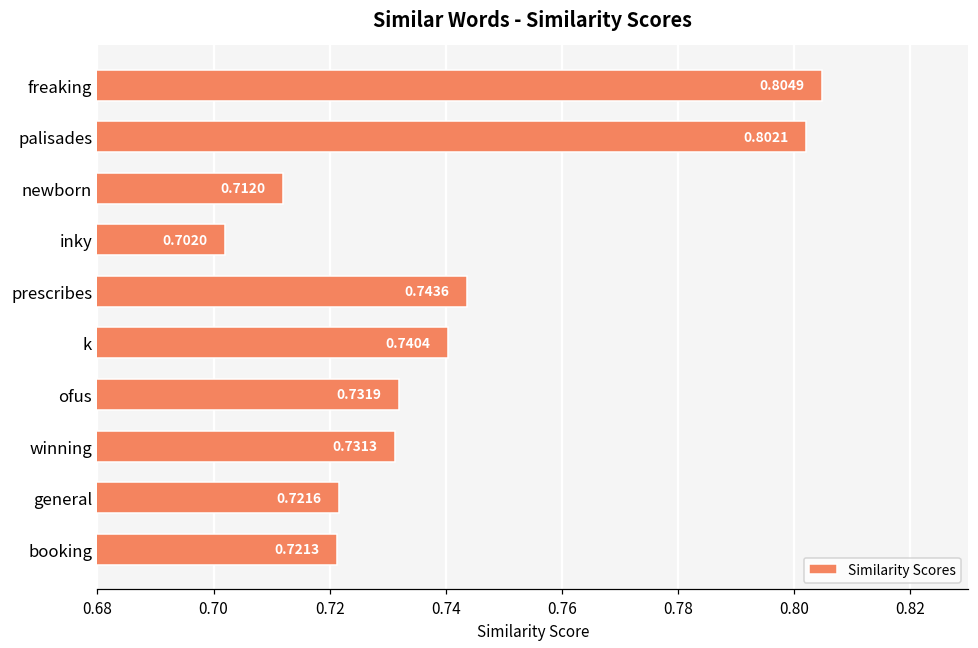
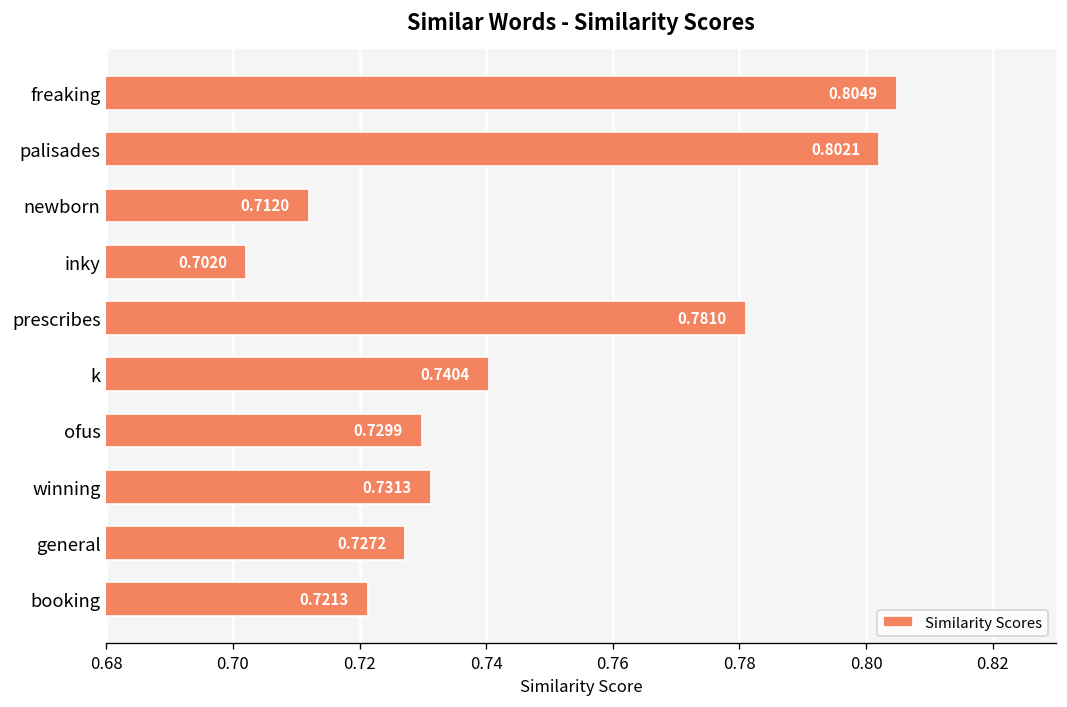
  {
    "freaking": 0.8049,
    "palisades": 0.8021,
    "newborn": 0.7120,
    "inky": 0.7020,
-   "prescribes": 0.7436,
+   "prescribes": 0.7810,
    "k": 0.7404,
-   "ofus": 0.7319,
+   "ofus": 0.7299,
    "winning": 0.7313,
-   "general": 0.7216,
+   "general": 0.7272,
    "booking": 0.7213
  }
